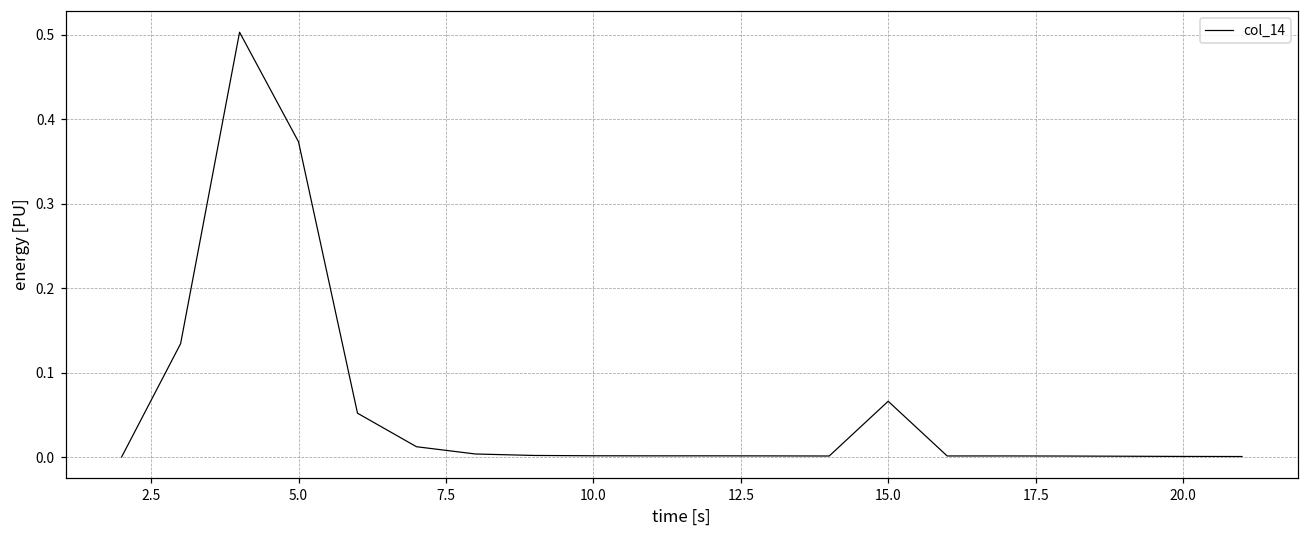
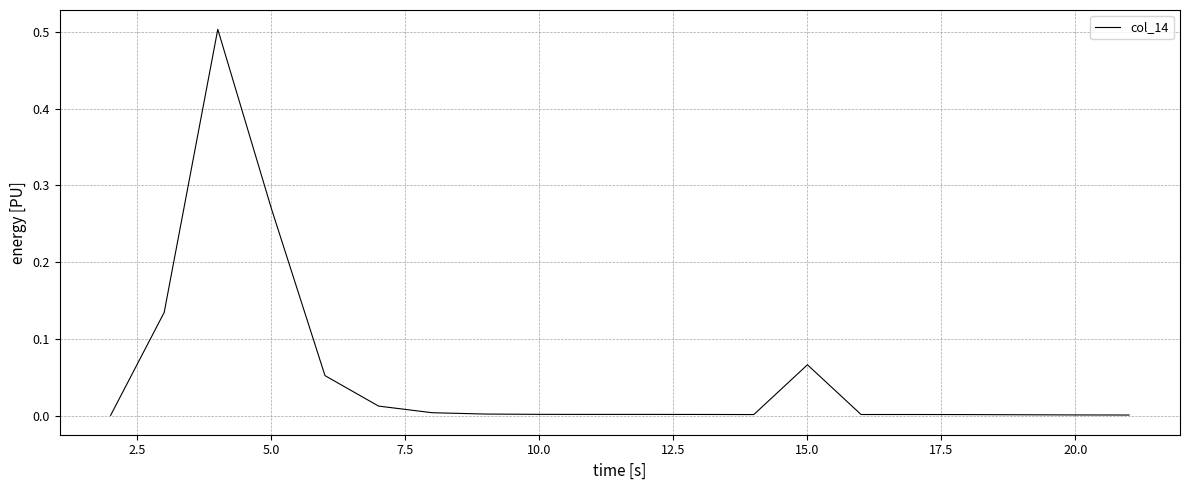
  {
-   "5.0": 0.37,
+   "5.0": 0.27,
    "10.0": 0.00,
    "15.0": 0.07,
    "20.0": 0.00
  }
